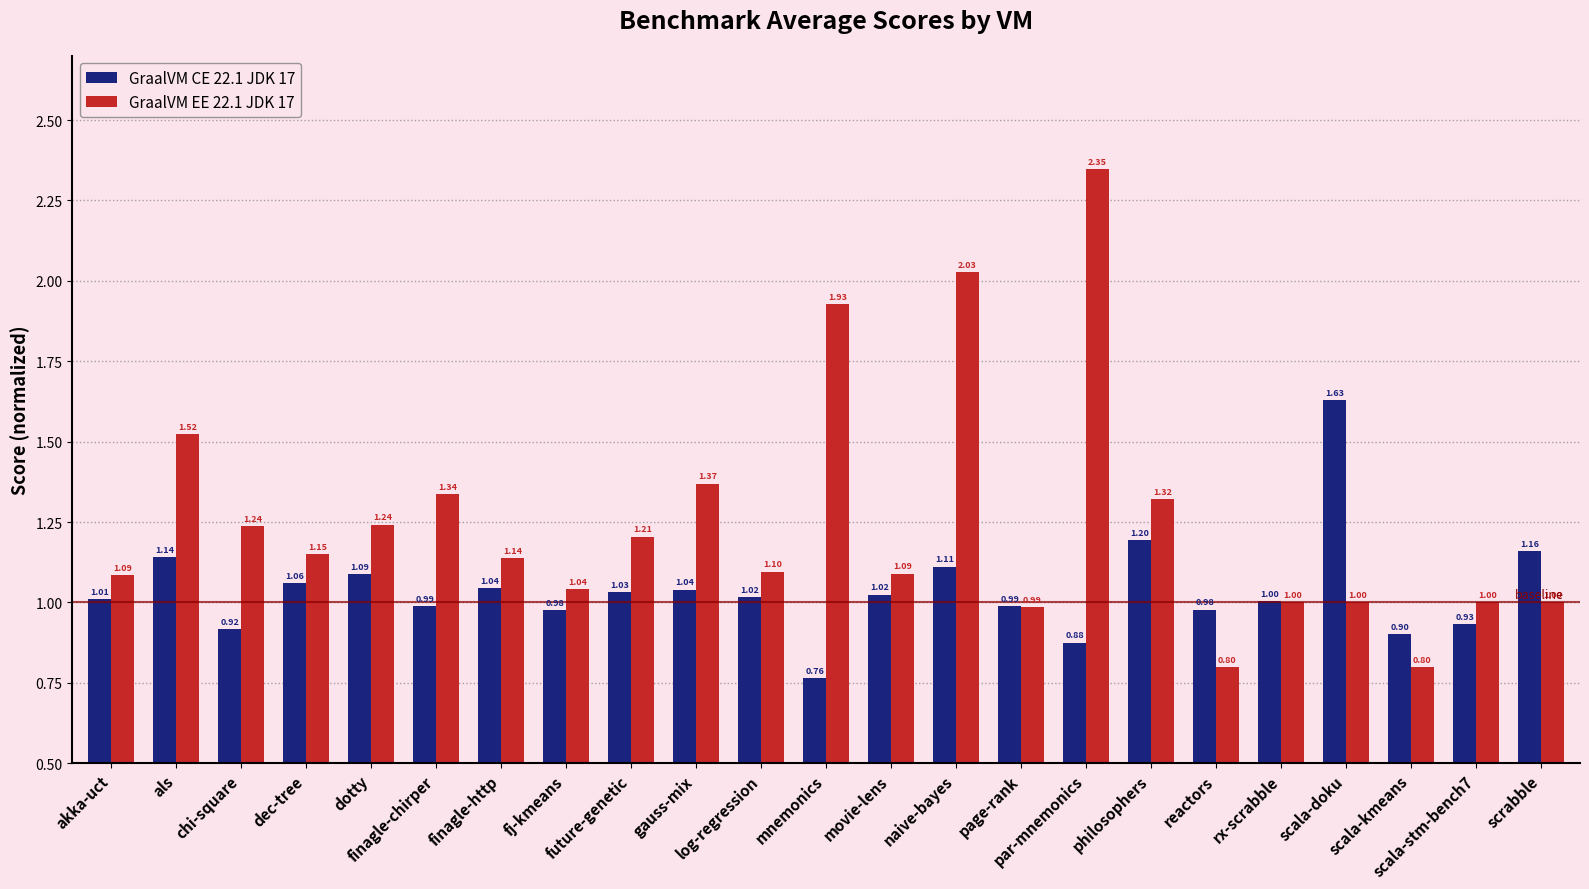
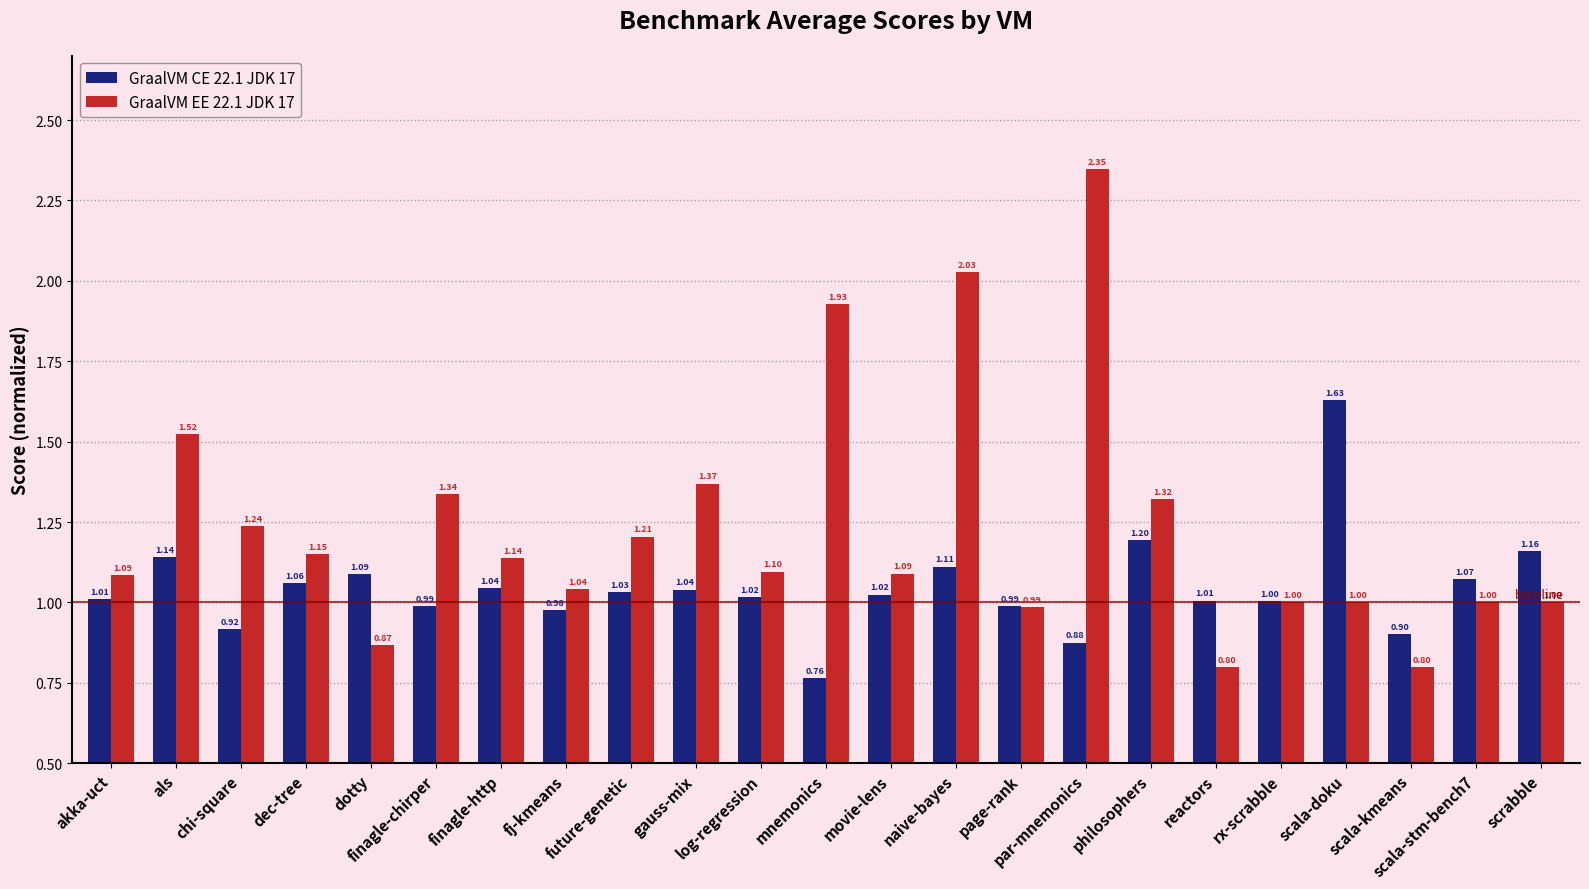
  {
    "GraalVM CE 22.1 JDK 17": {
      "akka-uct": 1.01,
      "als": 1.14,
      "chi-square": 0.92,
      "dec-tree": 1.06,
      "dotty": 1.09,
      "finagle-chirper": 0.99,
      "finagle-http": 1.04,
      "fj-kmeans": 0.98,
      "future-genetic": 1.03,
      "gauss-mix": 1.04,
      "log-regression": 1.02,
      "mnemonics": 0.76,
      "movie-lens": 1.02,
      "naive-bayes": 1.11,
      "page-rank": 0.99,
      "par-mnemonics": 0.88,
      "philosophers": 1.20,
-     "reactors": 0.98,
+     "reactors": 1.01,
      "rx-scrabble": 1.00,
      "scala-doku": 1.63,
      "scala-kmeans": 0.90,
-     "scala-stm-bench7": 0.93,
+     "scala-stm-bench7": 1.07,
      "scrabble": 1.16
    },
    "GraalVM EE 22.1 JDK 17": {
      "akka-uct": 1.09,
      "als": 1.52,
      "chi-square": 1.24,
      "dec-tree": 1.15,
-     "dotty": 1.24,
+     "dotty": 0.87,
      "finagle-chirper": 1.34,
      "finagle-http": 1.14,
      "fj-kmeans": 1.04,
      "future-genetic": 1.21,
      "gauss-mix": 1.37,
      "log-regression": 1.10,
      "mnemonics": 1.93,
      "movie-lens": 1.09,
      "naive-bayes": 2.03,
      "page-rank": 0.99,
      "par-mnemonics": 2.35,
      "philosophers": 1.32,
      "reactors": 0.80,
      "rx-scrabble": 1.00,
      "scala-doku": 1.00,
      "scala-kmeans": 0.80,
      "scala-stm-bench7": 1.00
    }
  }
